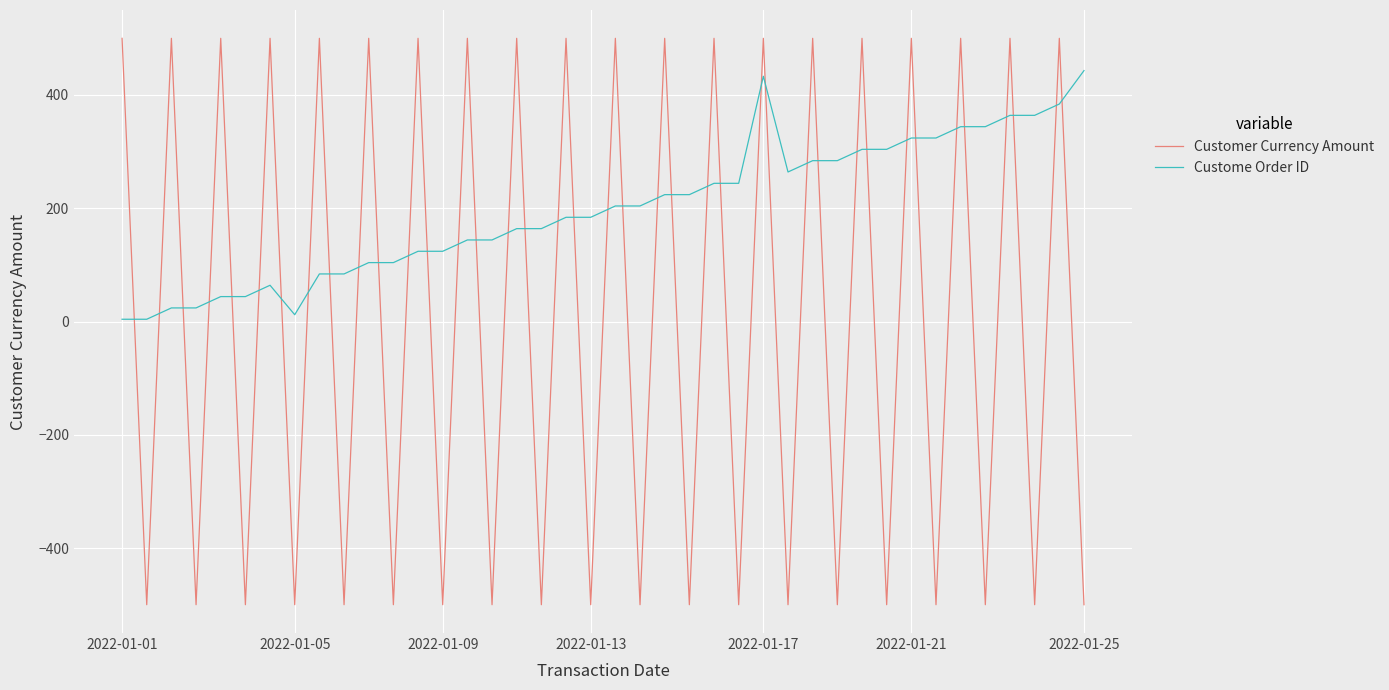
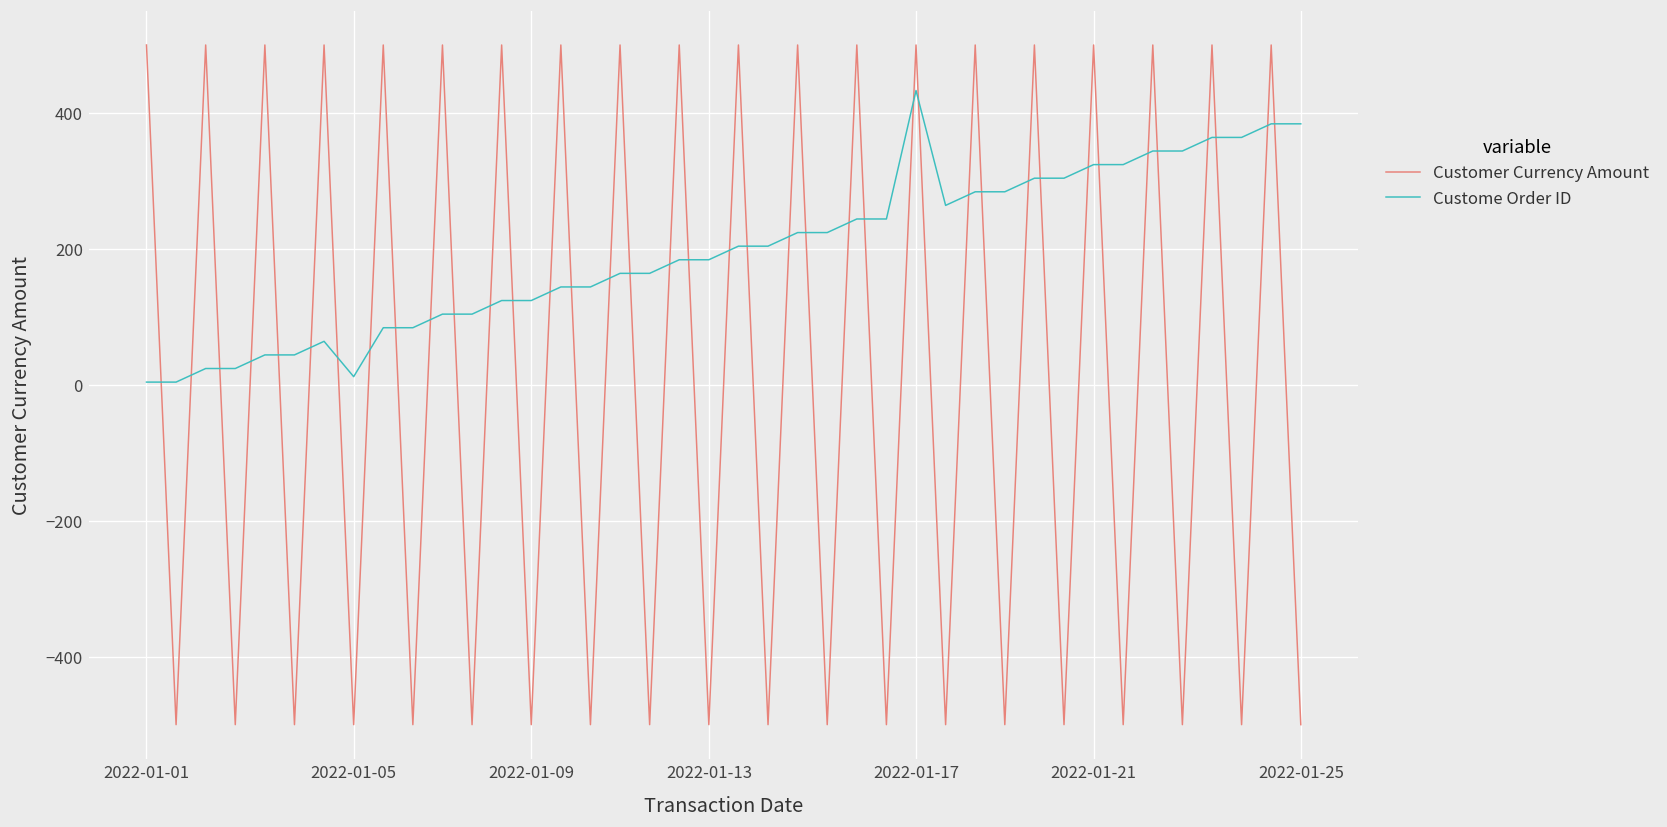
  {
    "Customer Currency Amount": {
      "2022-01-05": -500,
      "2022-01-17": 500,
      "2022-01-25": -500
    },
    "Custome Order ID": {
      "2022-01-05": 10,
      "2022-01-17": 430,
-     "2022-01-25": 440
+     "2022-01-25": 380
    }
  }
